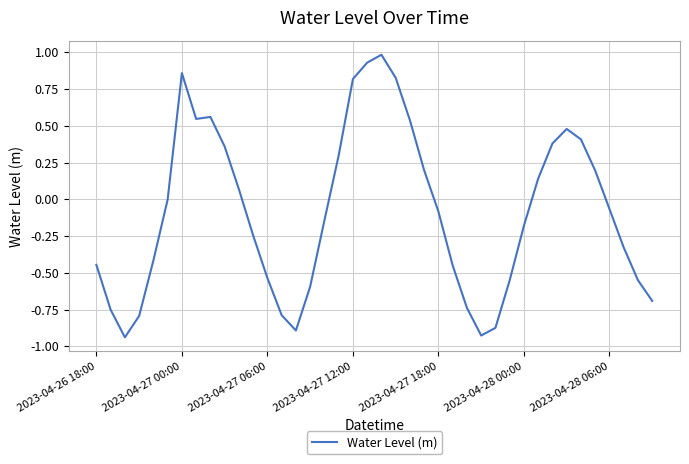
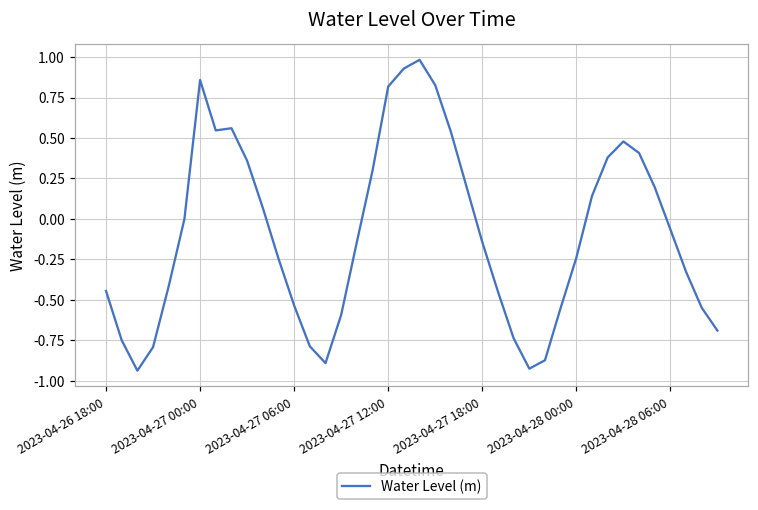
  {
    "2023-04-26 18:00": -0.45,
    "2023-04-27 00:00": 0.86,
    "2023-04-27 06:00": -0.54,
    "2023-04-27 12:00": 0.82,
-   "2023-04-27 18:00": -0.08,
-   "2023-04-28 00:00": -0.18,
+   "2023-04-27 18:00": -0.14,
+   "2023-04-28 00:00": -0.24,
    "2023-04-28 06:00": -0.07
  }
